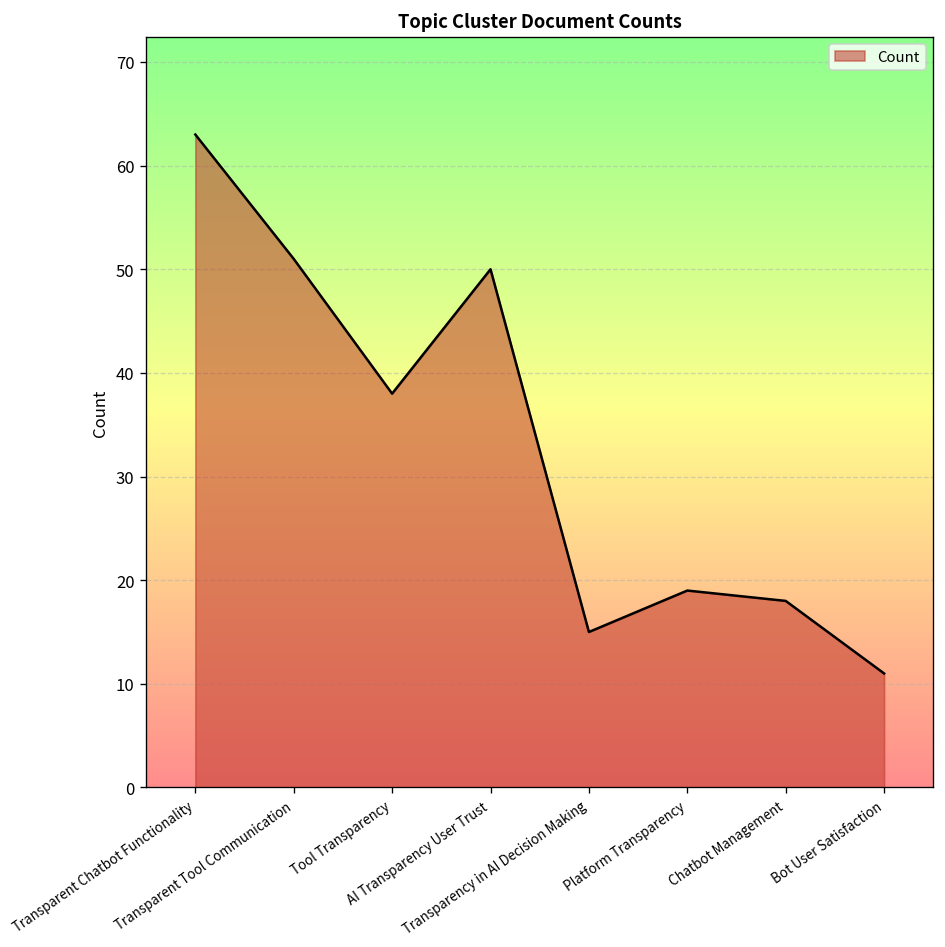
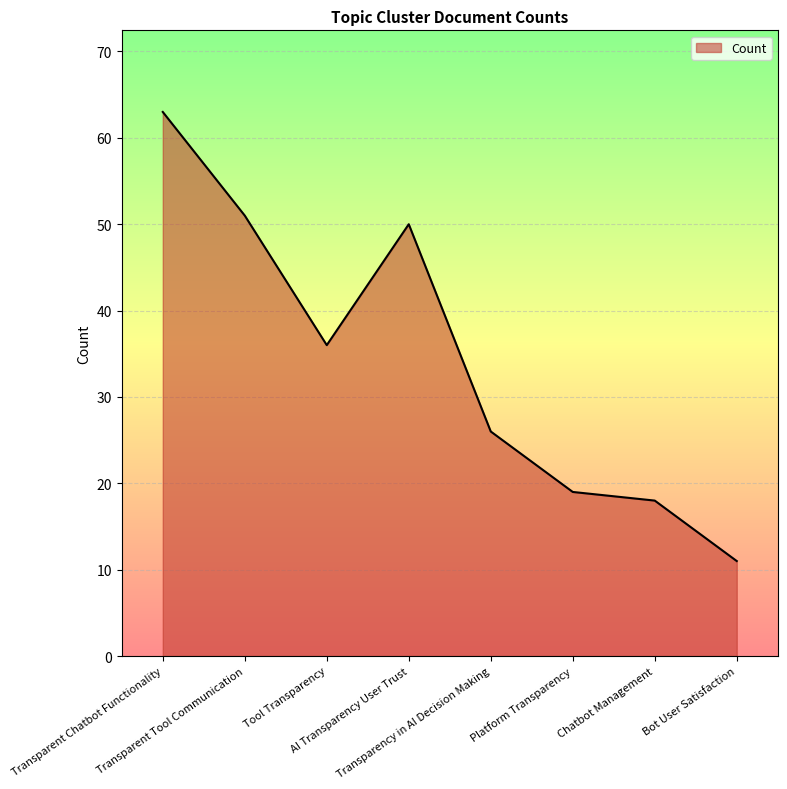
  {
    "Transparent Chatbot Functionality": 63,
    "Transparent Tool Communication": 51,
-   "Tool Transparency": 38,
+   "Tool Transparency": 36,
    "AI Transparency User Trust": 50,
-   "Transparency in AI Decision Making": 15,
+   "Transparency in AI Decision Making": 26,
    "Platform Transparency": 19,
    "Chatbot Management": 18,
    "Bot User Satisfaction": 11
  }
